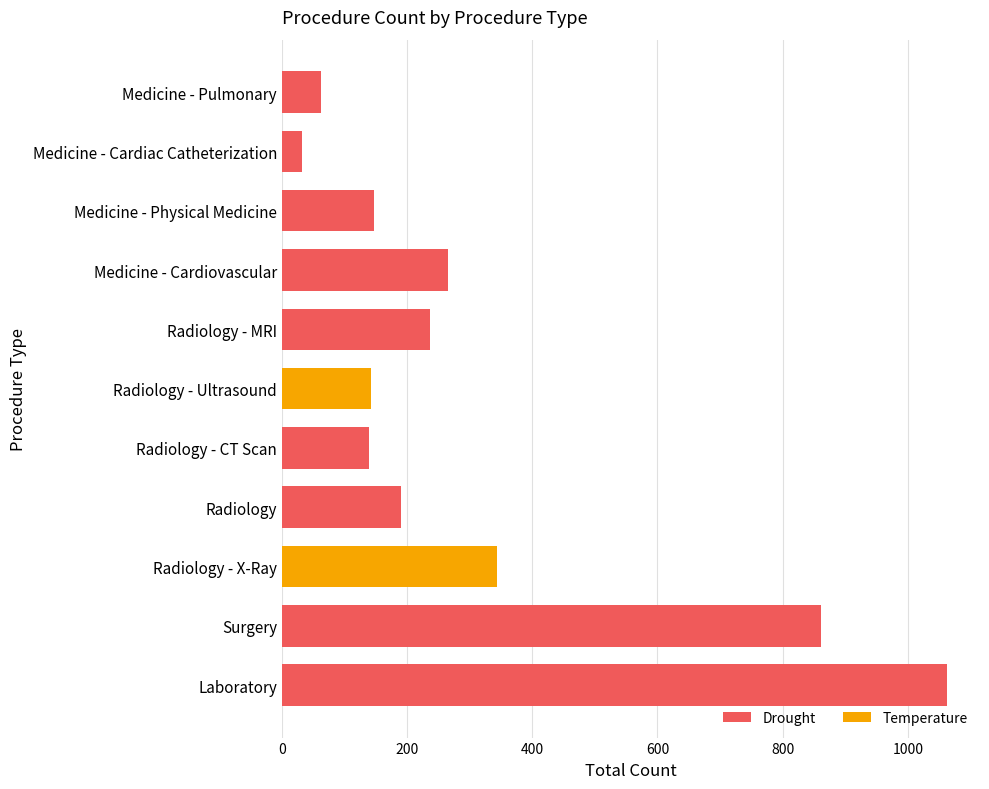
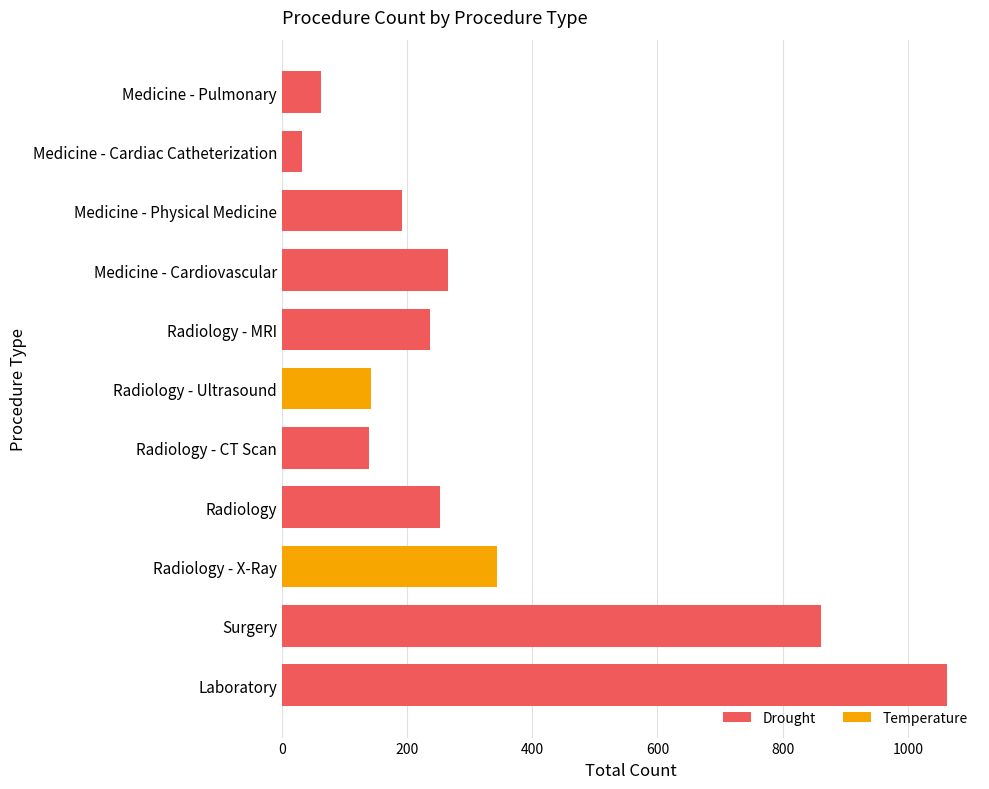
  {
    "Medicine - Pulmonary": 60,
    "Medicine - Cardiac Catheterization": 30,
-   "Medicine - Physical Medicine": 150,
+   "Medicine - Physical Medicine": 190,
    "Medicine - Cardiovascular": 270,
    "Radiology - MRI": 240,
    "Radiology - Ultrasound": 140,
    "Radiology - CT Scan": 140,
-   "Radiology": 190,
+   "Radiology": 250,
    "Radiology - X-Ray": 340,
    "Surgery": 860,
    "Laboratory": 1060
  }
